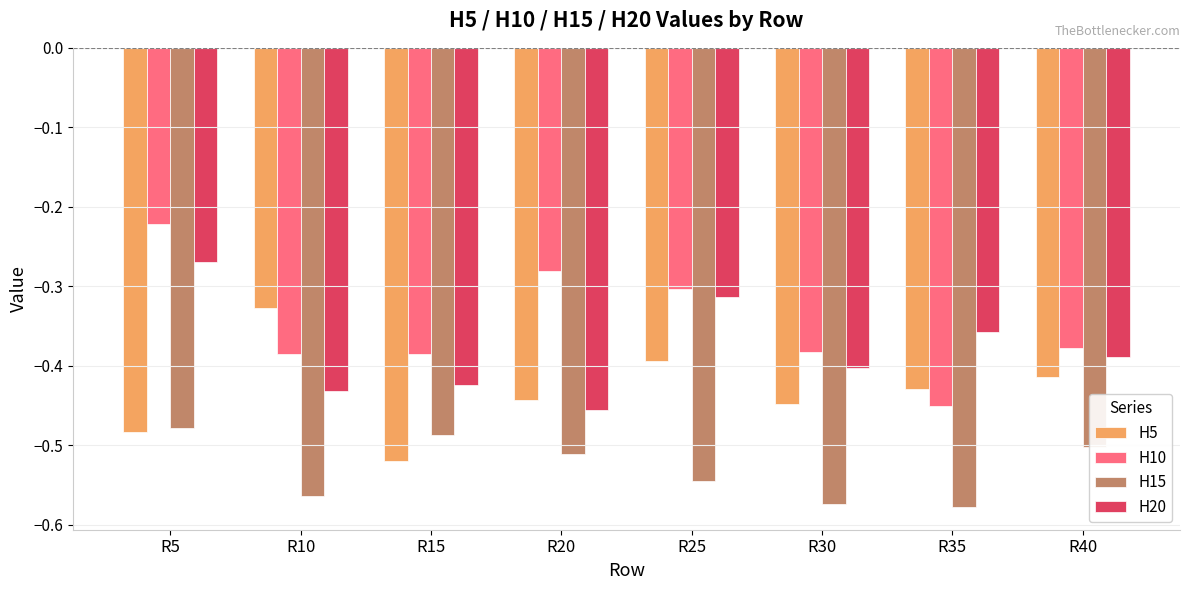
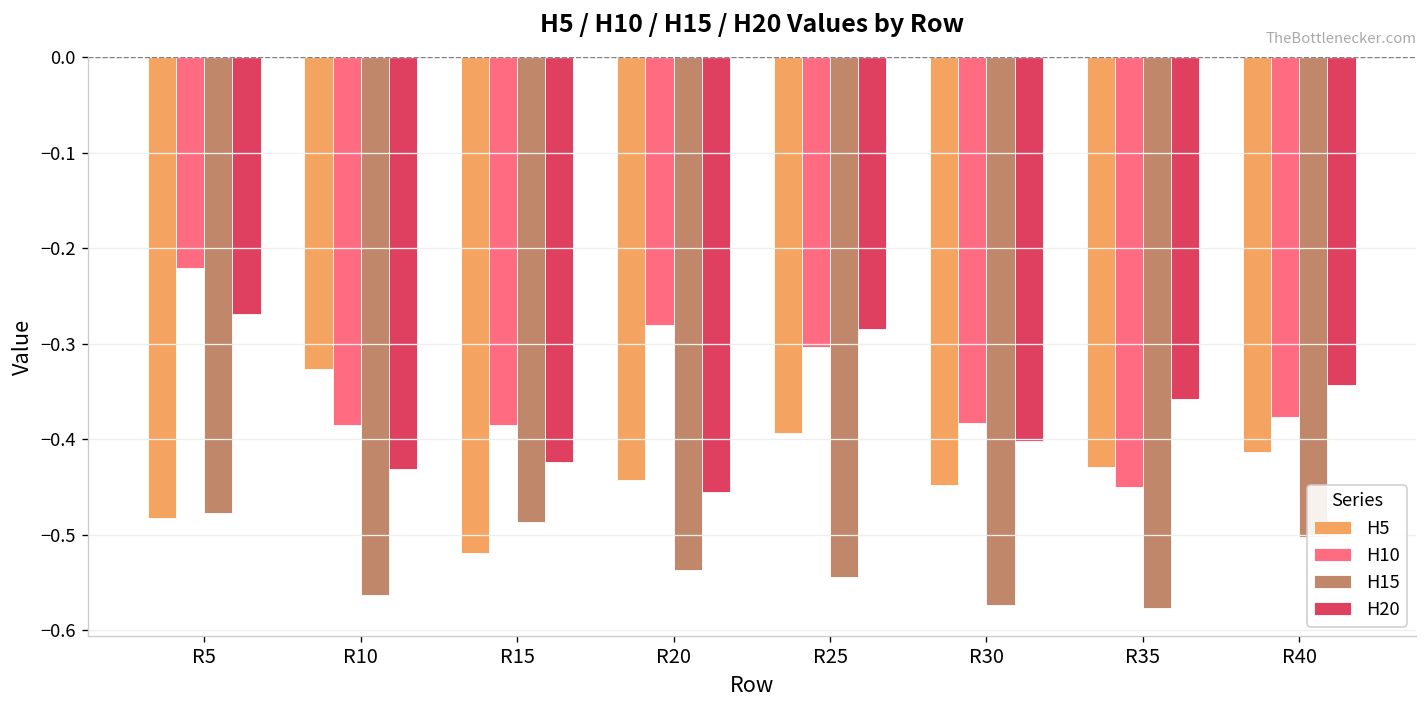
  {
    "H5": {
      "R5": -0.48,
      "R10": -0.33,
      "R15": -0.52,
      "R20": -0.44,
      "R25": -0.39,
      "R30": -0.45,
      "R35": -0.43,
      "R40": -0.41
    },
    "H10": {
      "R5": -0.22,
      "R10": -0.39,
      "R15": -0.39,
      "R20": -0.28,
      "R25": -0.30,
      "R30": -0.38,
      "R35": -0.45,
      "R40": -0.38
    },
    "H15": {
      "R5": -0.48,
      "R10": -0.56,
      "R15": -0.49,
-     "R20": -0.51,
+     "R20": -0.54,
      "R25": -0.54,
      "R30": -0.57,
      "R35": -0.58
    },
    "H20": {
      "R5": -0.27,
      "R10": -0.43,
      "R15": -0.42,
      "R20": -0.46,
-     "R25": -0.31,
+     "R25": -0.28,
      "R30": -0.40,
      "R35": -0.36,
-     "R40": -0.39
+     "R40": -0.34
    }
  }
